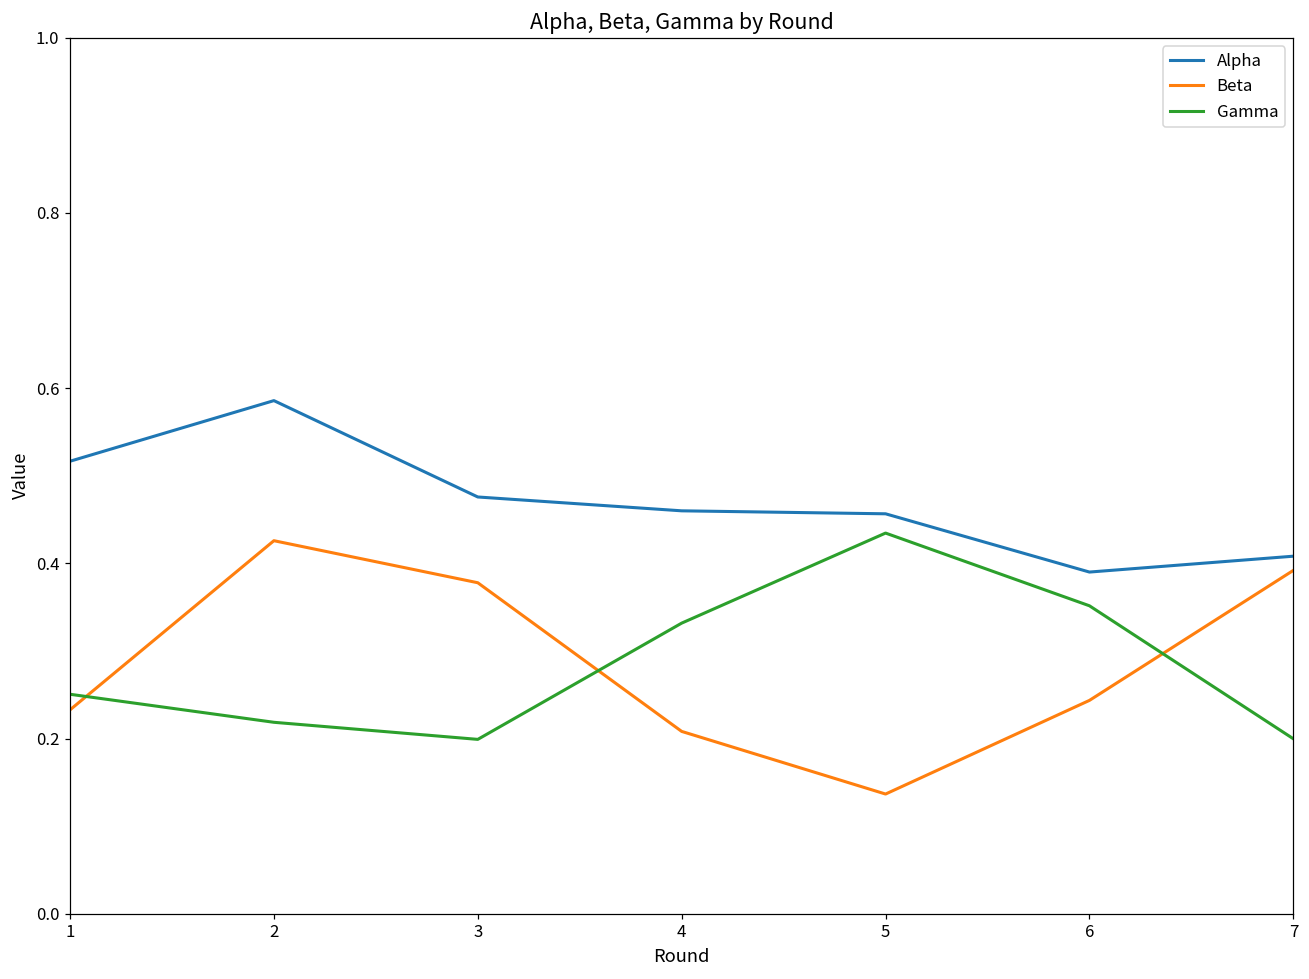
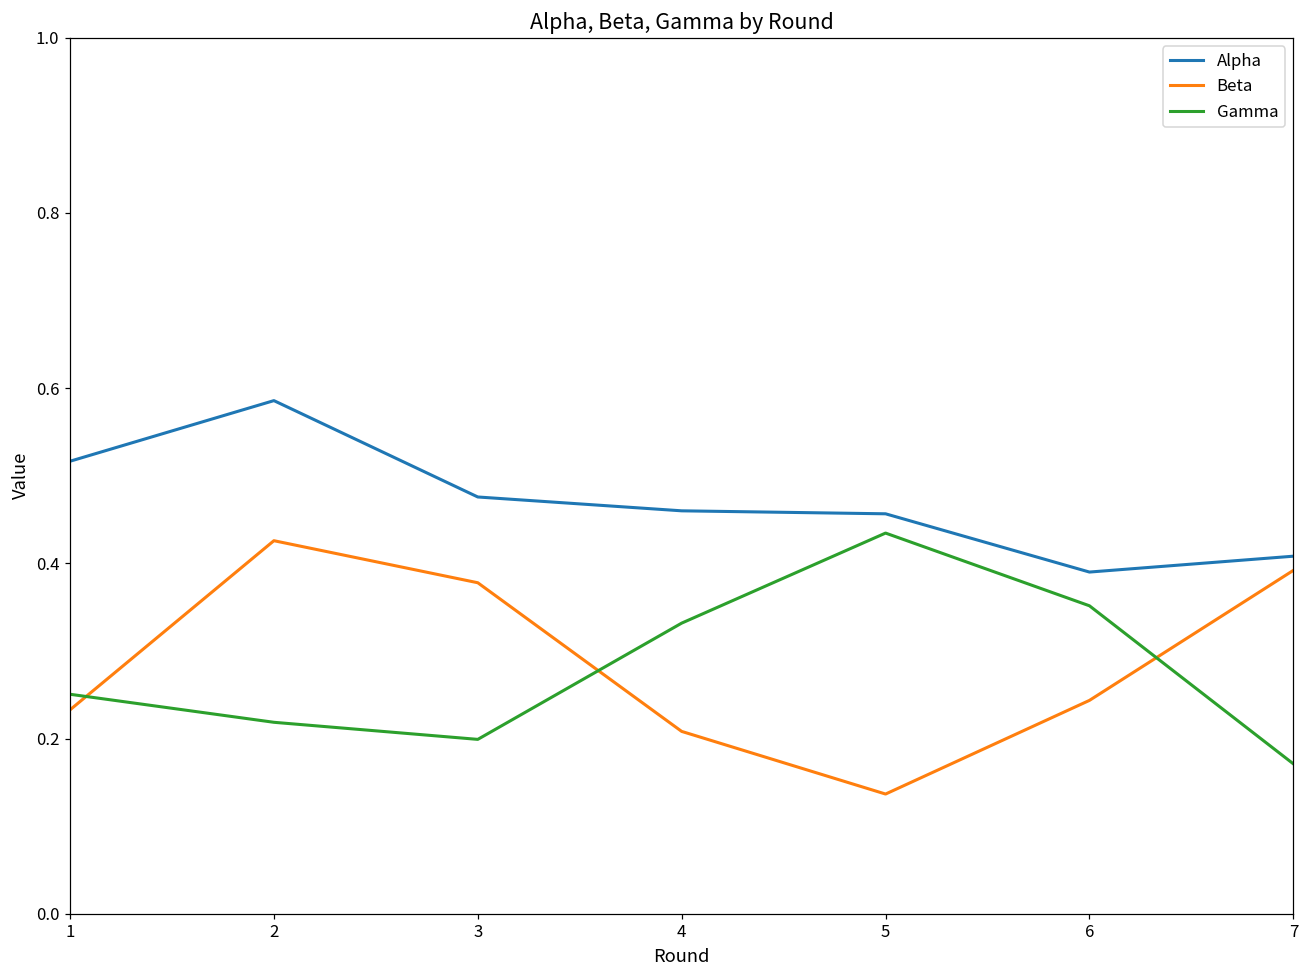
  {
    "Alpha": {
      "1": 0.52,
      "2": 0.59,
      "3": 0.48,
      "4": 0.46,
      "5": 0.46,
      "6": 0.39,
      "7": 0.41
    },
    "Beta": {
      "1": 0.23,
      "2": 0.43,
      "3": 0.38,
      "4": 0.21,
      "5": 0.14,
      "6": 0.24,
      "7": 0.39
    },
    "Gamma": {
      "1": 0.25,
      "2": 0.22,
      "3": 0.20,
      "4": 0.33,
      "5": 0.43,
      "6": 0.35,
-     "7": 0.20
+     "7": 0.17
    }
  }
